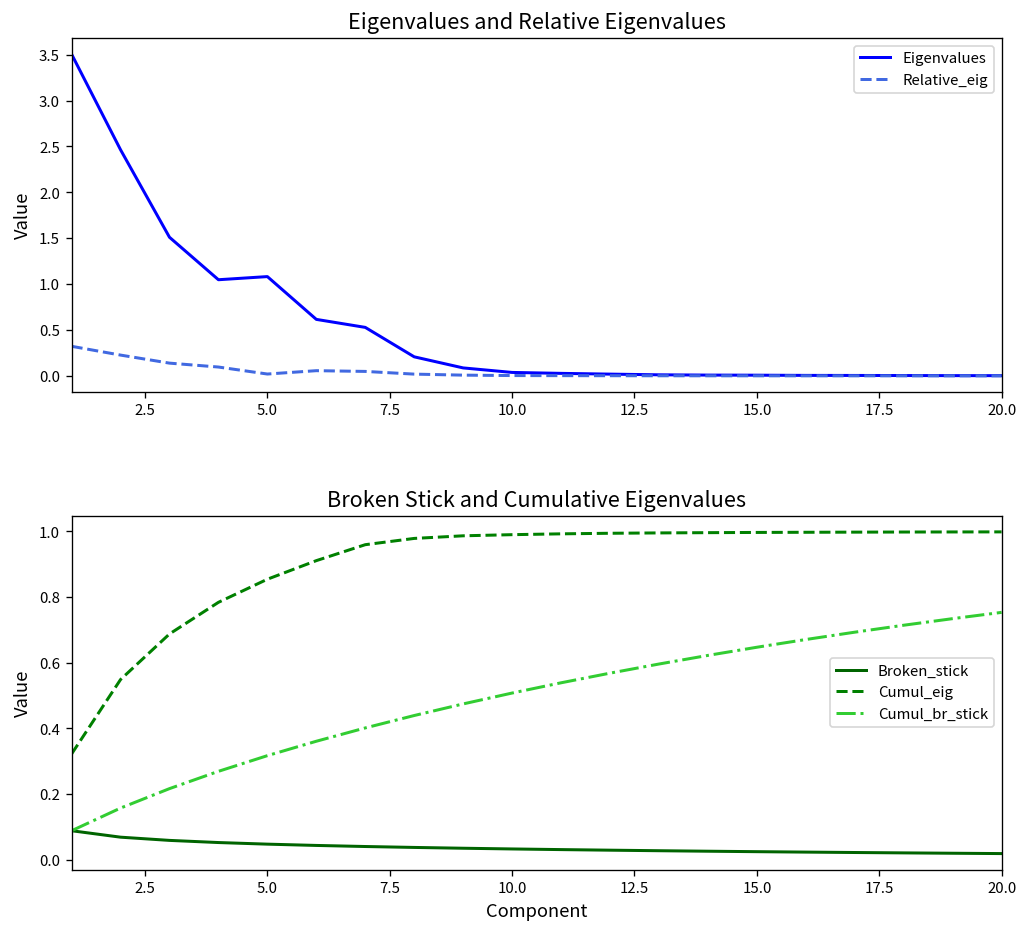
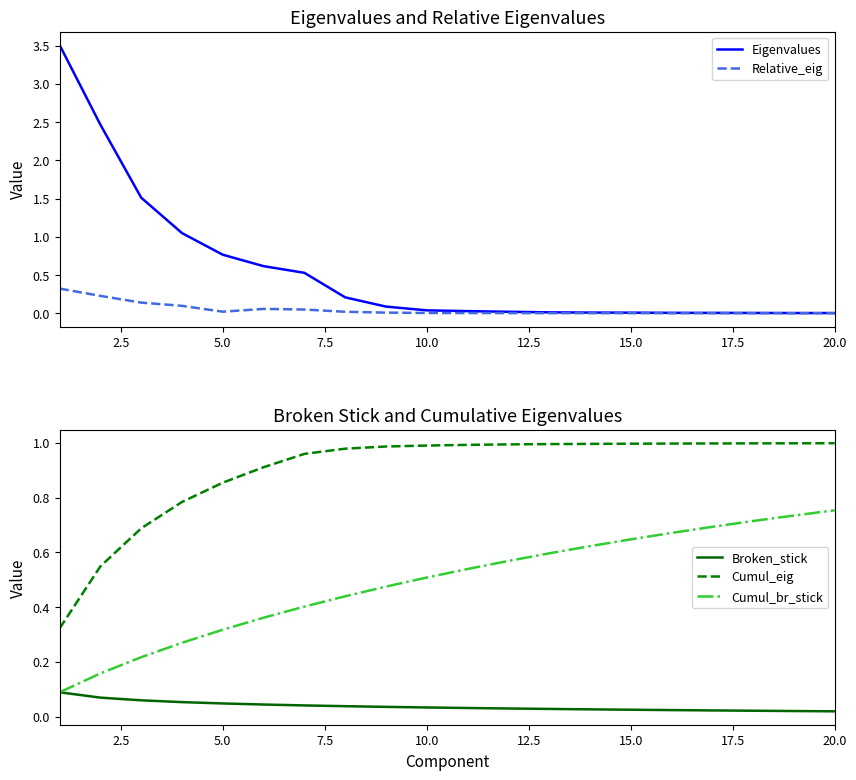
  {
    "Eigenvalues and Relative Eigenvalues": {
      "Eigenvalues": {
-       "5.0": 1.1,
+       "5.0": 0.8,
        "10.0": 0.0
      },
      "Relative_eig": {
        "5.0": 0.0,
        "10.0": 0.0
      }
    },
    "Broken Stick and Cumulative Eigenvalues": {
      "Cumul_br_stick": {
        "5.0": 0.32,
        "10.0": 0.51,
        "15.0": 0.65,
        "20.0": 0.75
      }
    }
  }
